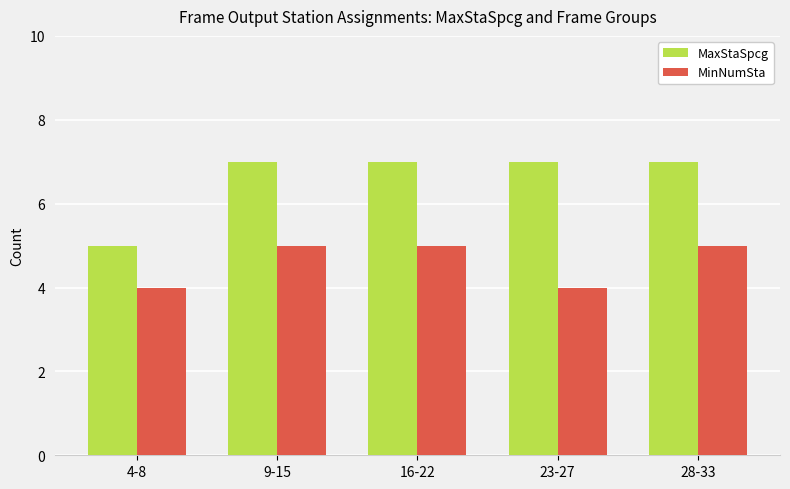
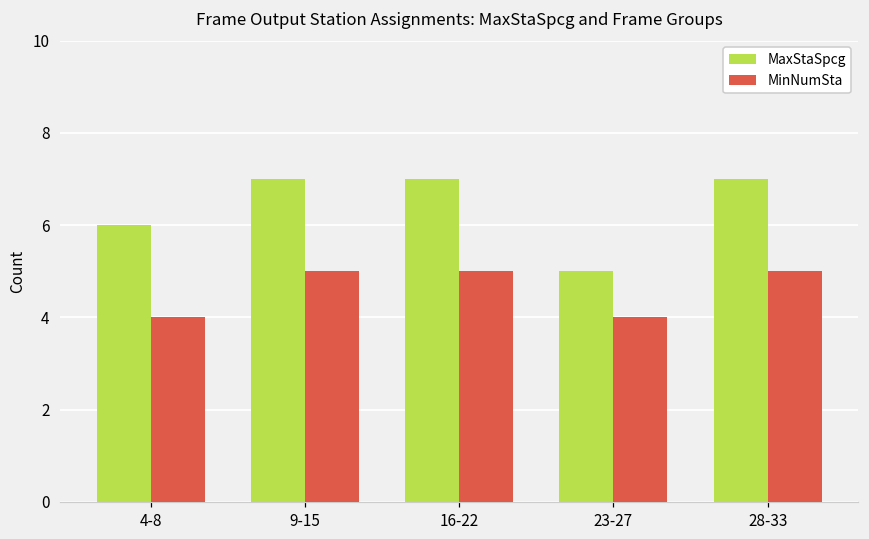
  {
    "MaxStaSpcg": {
-     "4-8": 5,
+     "4-8": 6,
      "9-15": 7,
      "16-22": 7,
-     "23-27": 7,
+     "23-27": 5,
      "28-33": 7
    },
    "MinNumSta": {
      "4-8": 4,
      "9-15": 5,
      "16-22": 5,
      "23-27": 4,
      "28-33": 5
    }
  }
